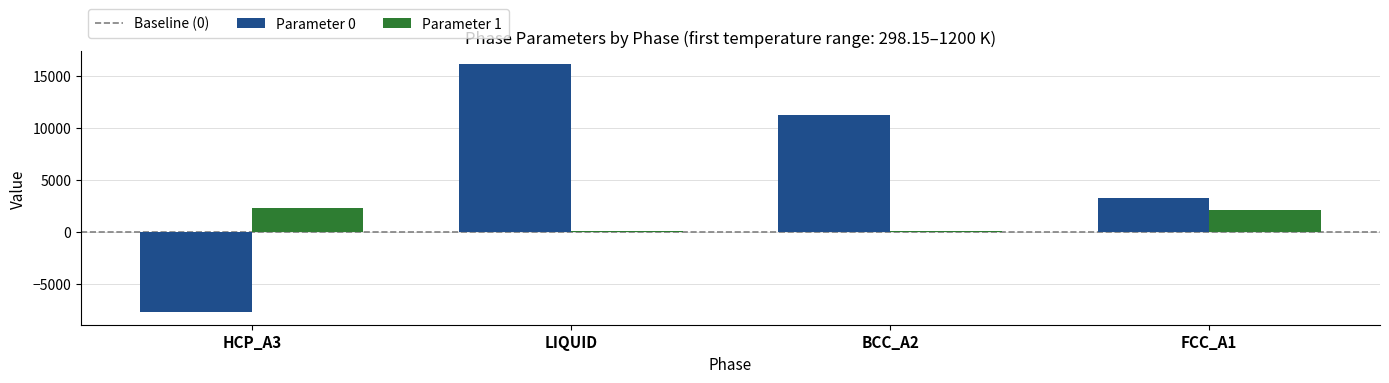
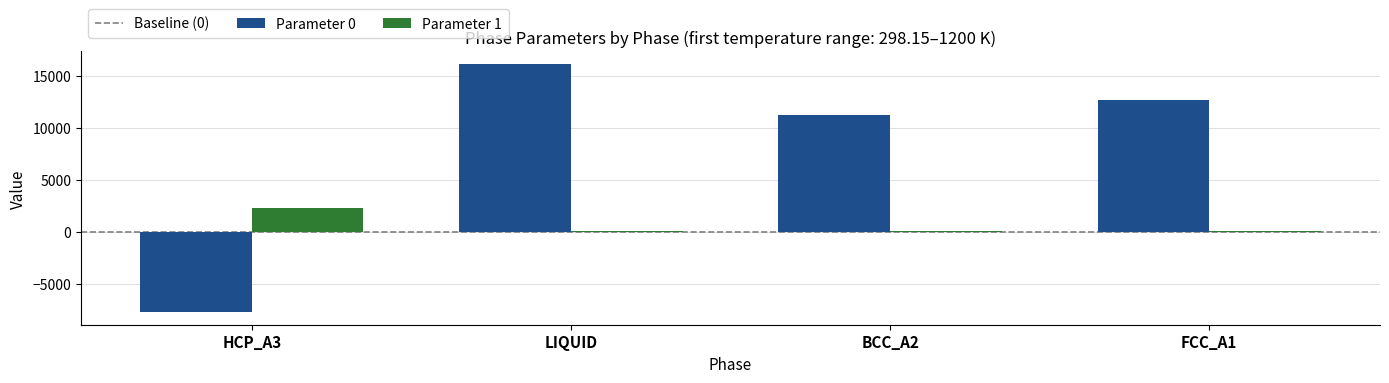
  {
    "Parameter 0": {
      "HCP_A3": -7700,
      "LIQUID": 16100,
      "BCC_A2": 11200,
-     "FCC_A1": 3300
+     "FCC_A1": 12600
    },
    "Parameter 1": {
      "HCP_A3": 2300,
-     "FCC_A1": 2100
+     "FCC_A1": 100
    }
  }
